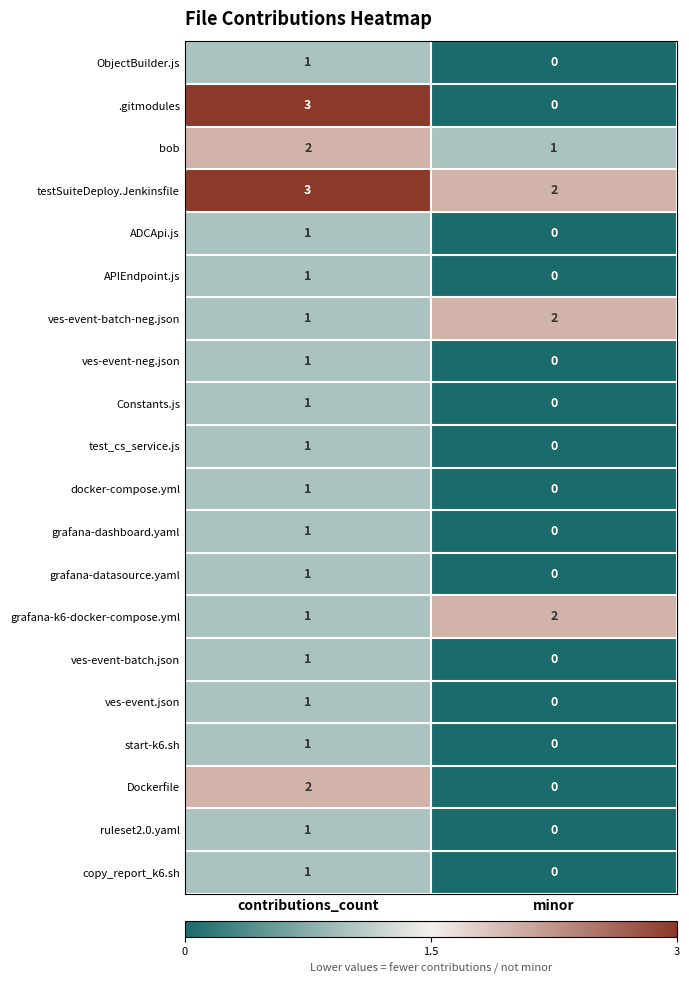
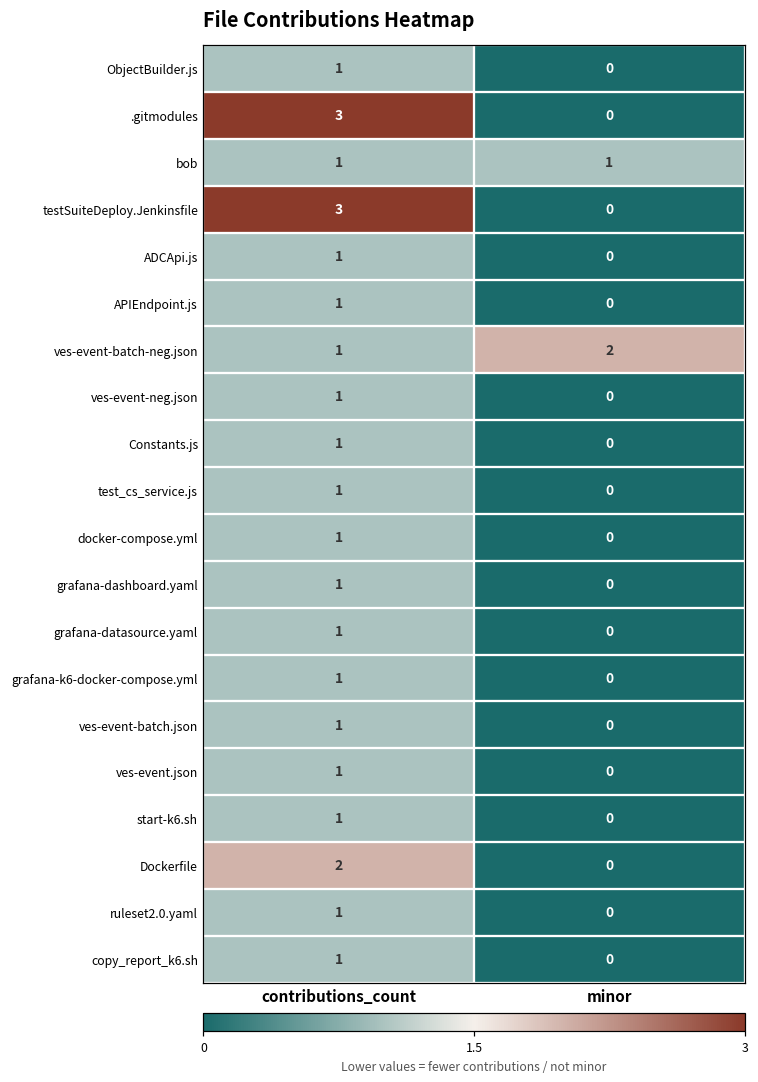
  {
    "ObjectBuilder.js": {
      "contributions_count": 1,
      "minor": 0
    },
    ".gitmodules": {
      "contributions_count": 3,
      "minor": 0
    },
    "bob": {
-     "contributions_count": 2,
+     "contributions_count": 1,
      "minor": 1
    },
    "testSuiteDeploy.Jenkinsfile": {
      "contributions_count": 3,
-     "minor": 2
+     "minor": 0
    },
    "ADCApi.js": {
      "contributions_count": 1,
      "minor": 0
    },
    "APIEndpoint.js": {
      "contributions_count": 1,
      "minor": 0
    },
    "ves-event-batch-neg.json": {
      "contributions_count": 1,
      "minor": 2
    },
    "ves-event-neg.json": {
      "contributions_count": 1,
      "minor": 0
    },
    "Constants.js": {
      "contributions_count": 1,
      "minor": 0
    },
    "test_cs_service.js": {
      "contributions_count": 1,
      "minor": 0
    },
    "docker-compose.yml": {
      "contributions_count": 1,
      "minor": 0
    },
    "grafana-dashboard.yaml": {
      "contributions_count": 1,
      "minor": 0
    },
    "grafana-datasource.yaml": {
      "contributions_count": 1,
      "minor": 0
    },
    "grafana-k6-docker-compose.yml": {
      "contributions_count": 1,
-     "minor": 2
+     "minor": 0
    },
    "ves-event-batch.json": {
      "contributions_count": 1,
      "minor": 0
    },
    "ves-event.json": {
      "contributions_count": 1,
      "minor": 0
    },
    "start-k6.sh": {
      "contributions_count": 1,
      "minor": 0
    },
    "Dockerfile": {
      "contributions_count": 2,
      "minor": 0
    },
    "ruleset2.0.yaml": {
      "contributions_count": 1,
      "minor": 0
    },
    "copy_report_k6.sh": {
      "contributions_count": 1,
      "minor": 0
    }
  }
